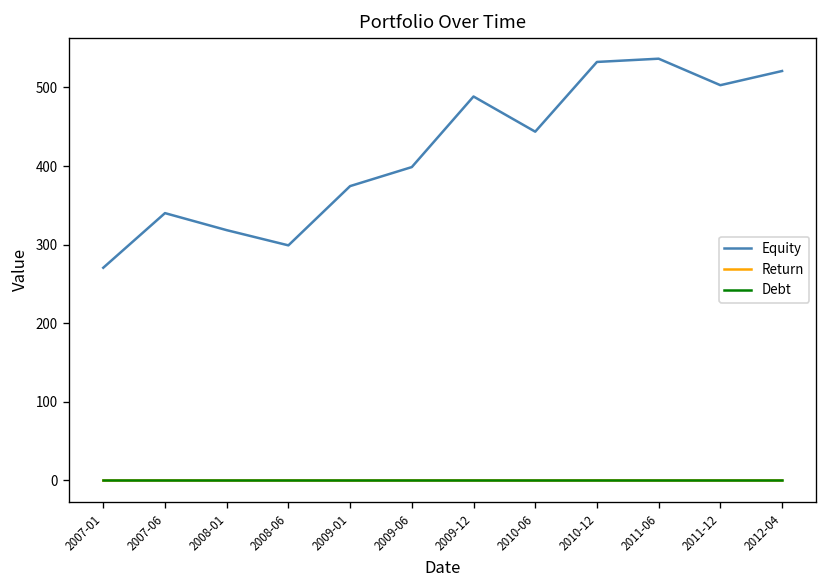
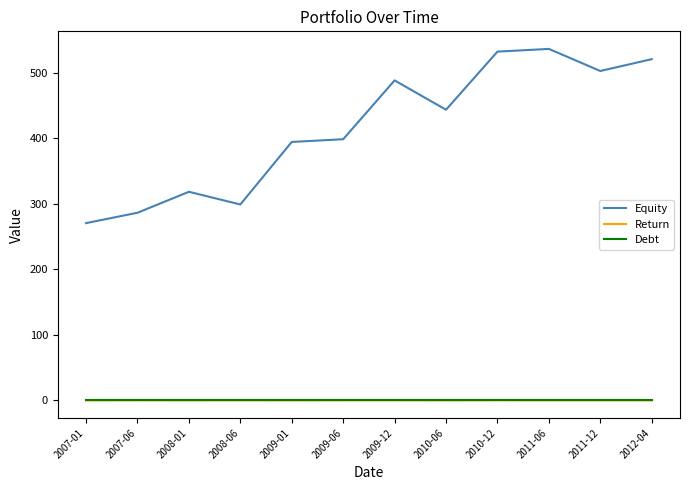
  {
    "Equity": {
      "2007-01": 270,
-     "2007-06": 340,
+     "2007-06": 290,
      "2008-01": 320,
      "2008-06": 300,
-     "2009-01": 370,
+     "2009-01": 390,
      "2009-06": 400,
      "2009-12": 490,
      "2010-06": 440,
      "2010-12": 530,
      "2011-06": 540,
      "2011-12": 500,
      "2012-04": 520
    },
    "Debt": {
      "2007-01": 0,
      "2007-06": 0,
      "2008-01": 0,
      "2008-06": 0,
      "2009-01": 0,
      "2009-06": 0,
      "2009-12": 0,
      "2010-06": 0,
      "2010-12": 0,
      "2011-06": 0,
      "2011-12": 0,
      "2012-04": 0
    }
  }
